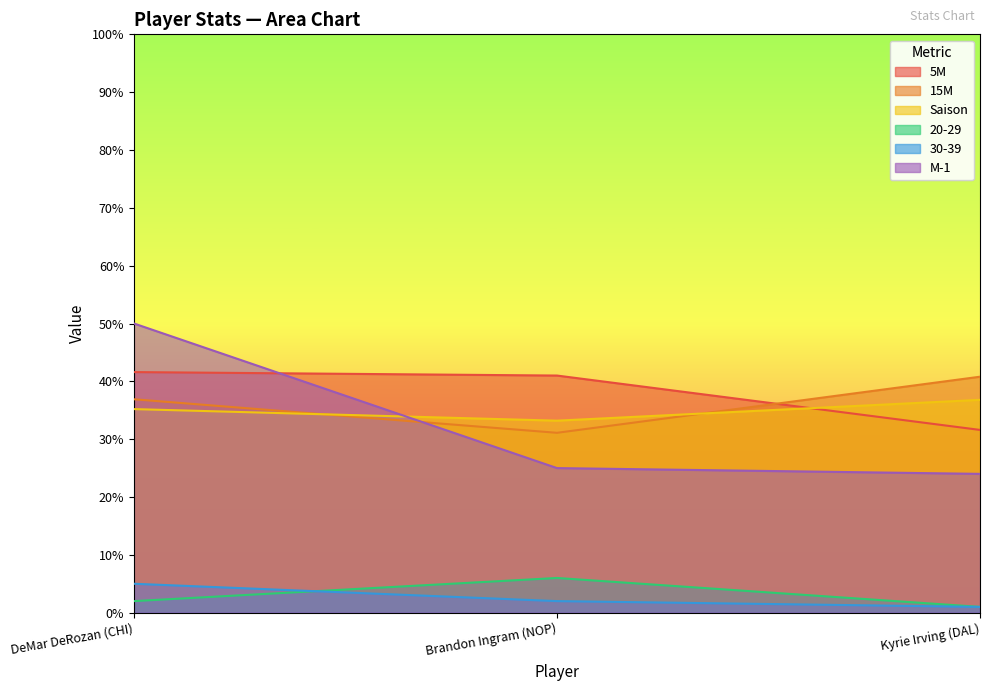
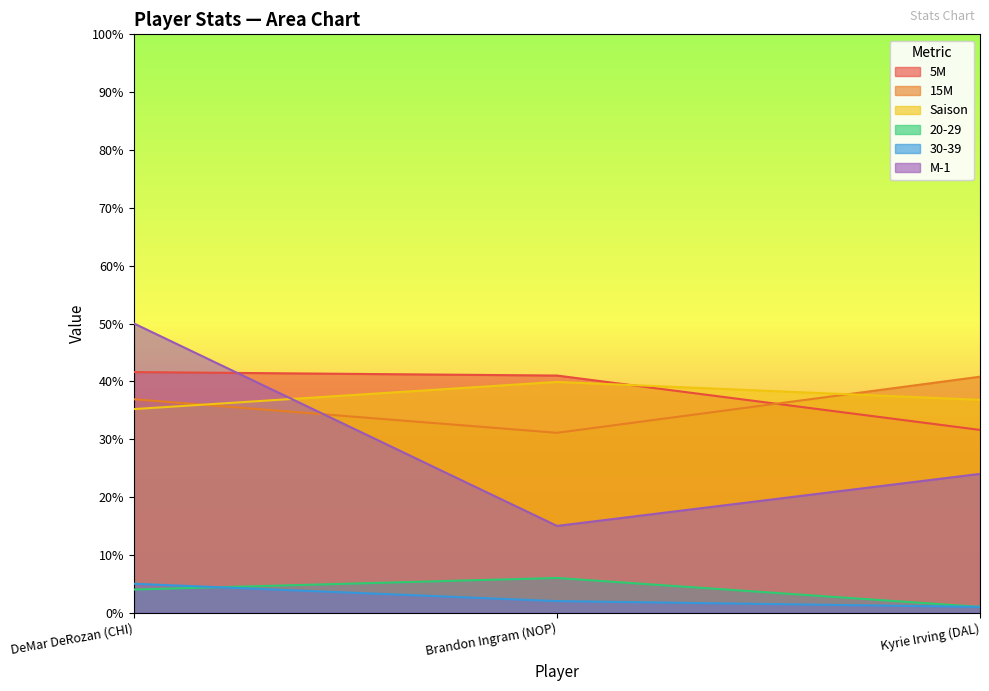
  {
    "Saison": {
      "DeMar DeRozan (CHI)": "35%",
-     "Brandon Ingram (NOP)": "33%",
+     "Brandon Ingram (NOP)": "40%",
      "Kyrie Irving (DAL)": "37%"
    },
    "20-29": {
-     "DeMar DeRozan (CHI)": "2%",
+     "DeMar DeRozan (CHI)": "4%",
      "Brandon Ingram (NOP)": "6%"
    },
    "30-39": {
      "DeMar DeRozan (CHI)": "5%",
      "Brandon Ingram (NOP)": "2%"
    },
    "M-1": {
      "DeMar DeRozan (CHI)": "50%",
-     "Brandon Ingram (NOP)": "25%",
+     "Brandon Ingram (NOP)": "15%",
      "Kyrie Irving (DAL)": "24%"
    }
  }
